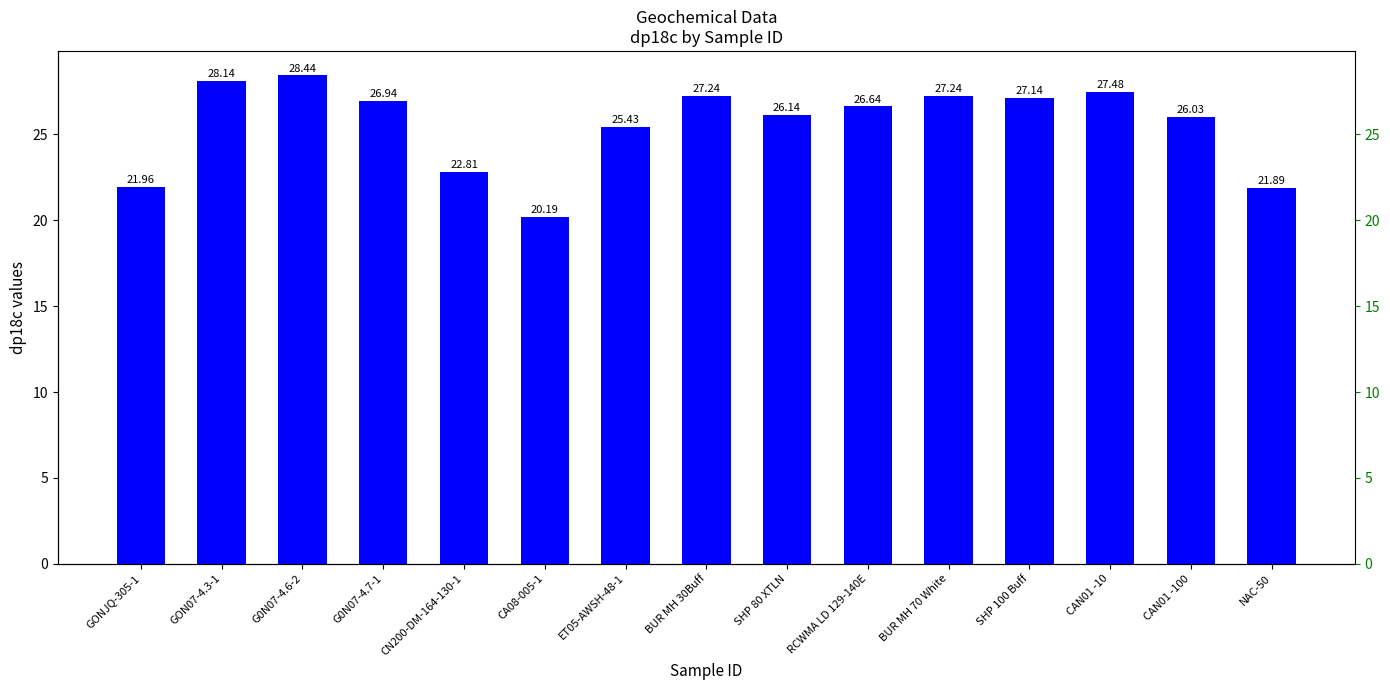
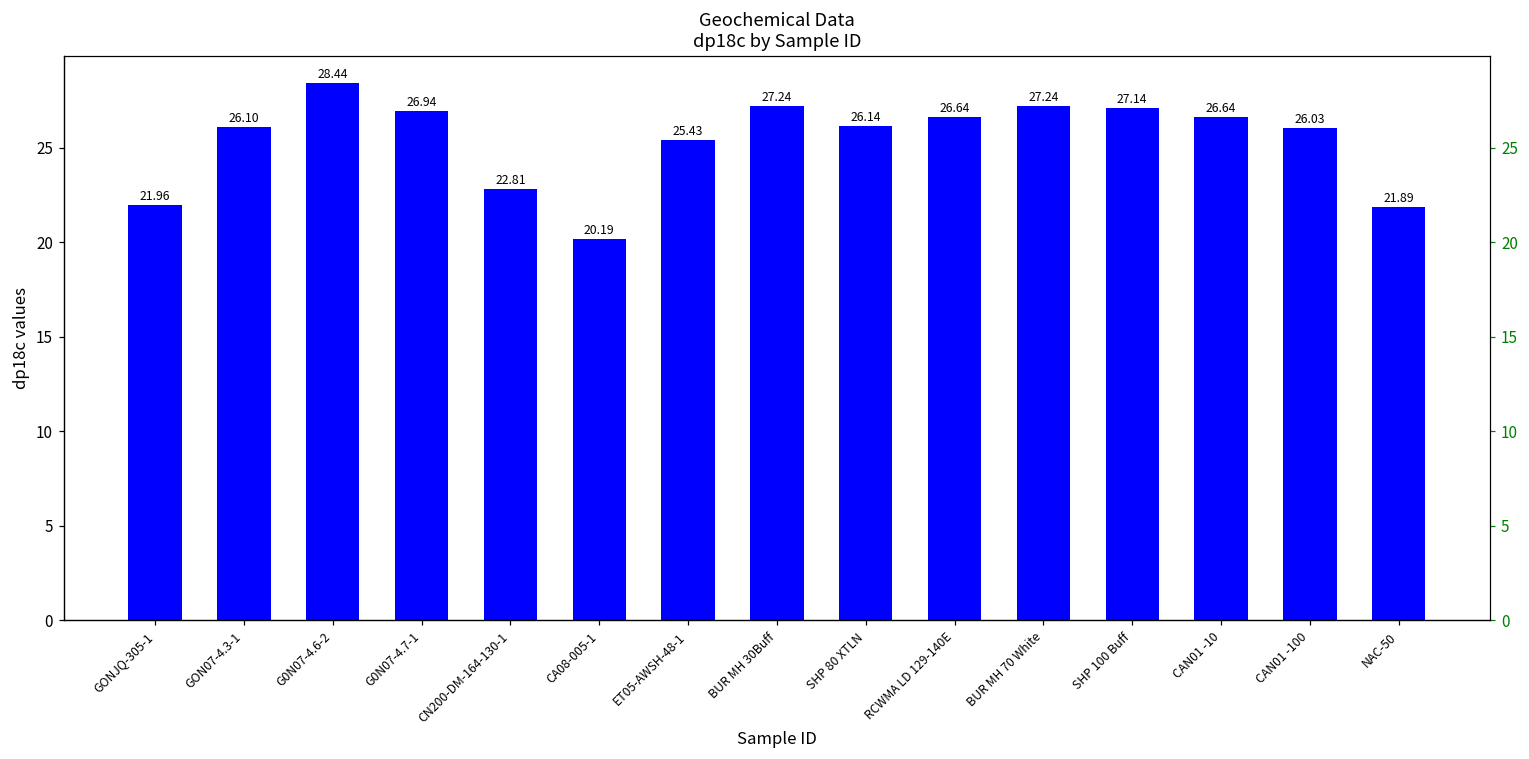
  {
    "GONJQ-305-1": 21.96,
-   "GON07-4.3-1": 28.14,
+   "GON07-4.3-1": 26.10,
    "G0N07-4.6-2": 28.44,
    "G0N07-4.7-1": 26.94,
    "CN200-DM-164-130-1": 22.81,
    "CA08-005-1": 20.19,
    "ET05-AWSH-48-1": 25.43,
    "BUR MH 30Buff": 27.24,
    "SHP 80 XTLN": 26.14,
    "RCWMA LD 129-140E": 26.64,
    "BUR MH 70 White": 27.24,
    "SHP 100 Buff": 27.14,
-   "CAN01 -10": 27.48,
+   "CAN01 -10": 26.64,
    "CAN01 -100": 26.03,
    "NAC-50": 21.89
  }
